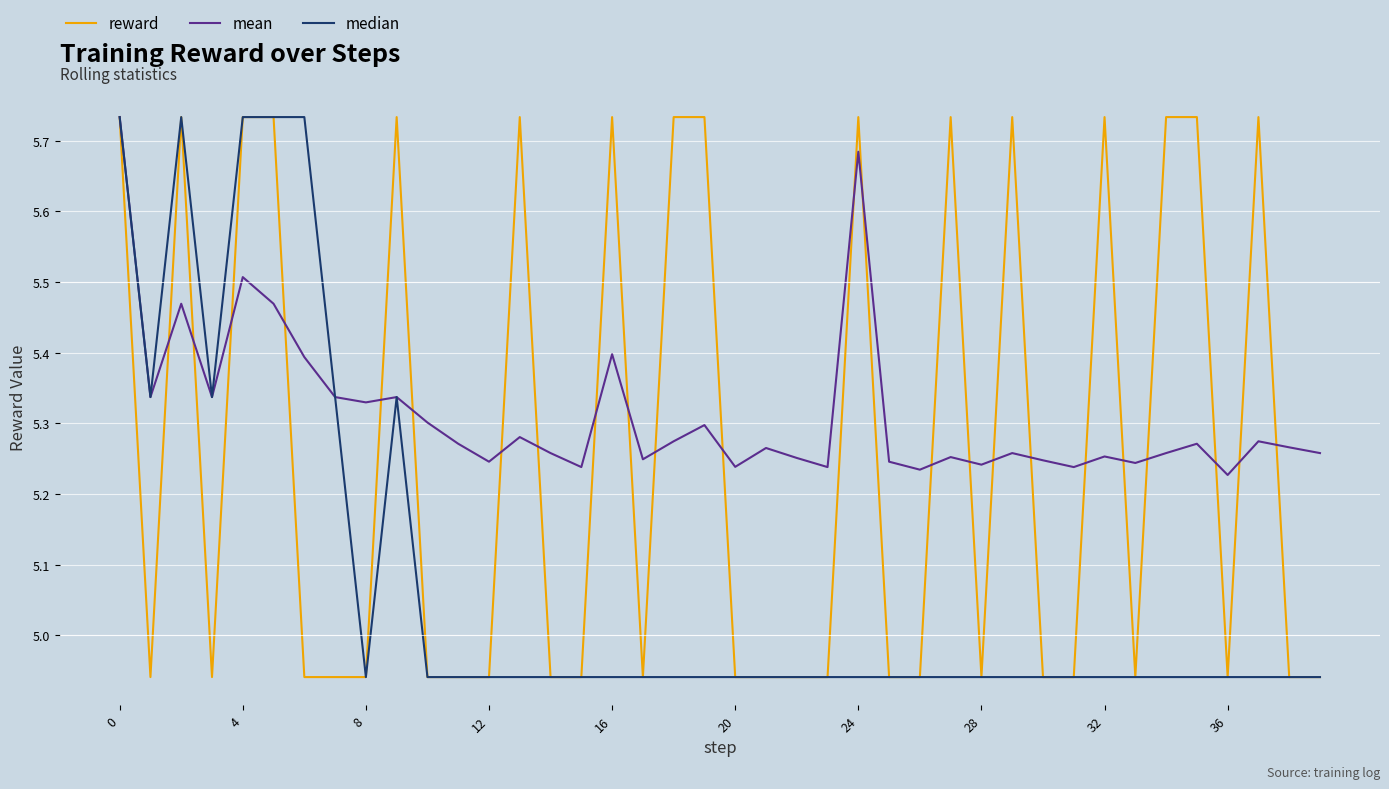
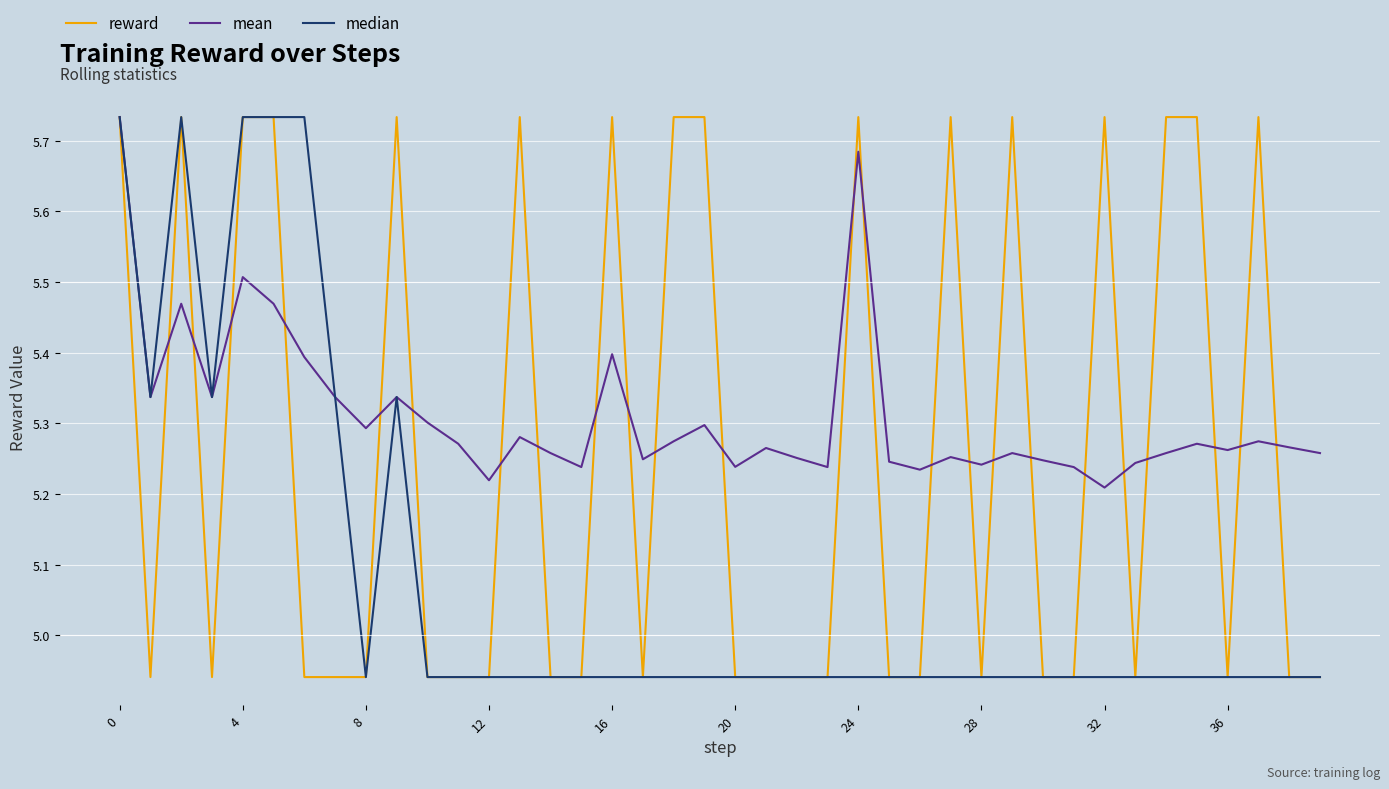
  {
    "reward": {
      "16": 5.73,
      "24": 5.73,
      "32": 5.73
    },
    "mean": {
      "4": 5.51,
-     "8": 5.33,
-     "12": 5.25,
+     "8": 5.29,
+     "12": 5.22,
      "16": 5.40,
      "20": 5.24,
      "24": 5.68,
      "28": 5.24,
-     "32": 5.25,
-     "36": 5.23
+     "32": 5.21,
+     "36": 5.26
    },
    "median": {
      "16": 4.94,
      "24": 4.94,
      "32": 4.94
    }
  }
